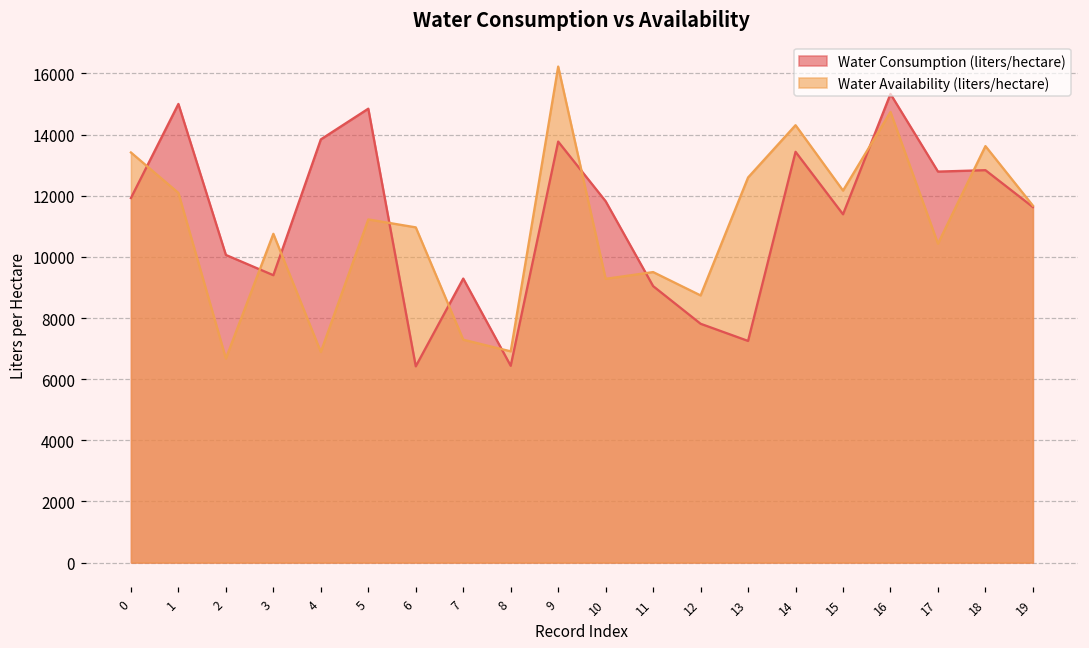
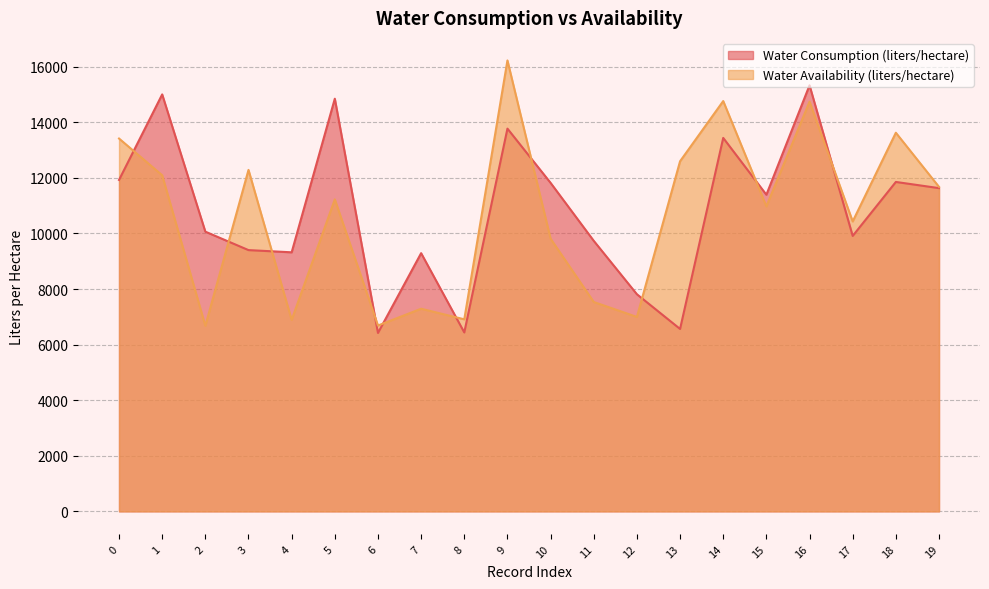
  {
    "Water Consumption (liters/hectare)": {
      "0": 11900,
      "1": 15000,
      "2": 10100,
      "3": 9400,
-     "4": 13800,
+     "4": 9300,
      "5": 14800,
      "6": 6400,
      "7": 9300,
      "8": 6400,
      "9": 13800,
      "10": 11800,
-     "11": 9000,
+     "11": 9700,
      "12": 7800,
-     "13": 7300,
+     "13": 6600,
      "14": 13400,
      "15": 11400,
-     "17": 12800,
-     "18": 12800
+     "17": 9900,
+     "18": 11900
    },
    "Water Availability (liters/hectare)": {
      "0": 13400,
      "1": 12100,
      "2": 6700,
-     "3": 10800,
+     "3": 12300,
      "4": 6900,
      "5": 11200,
-     "6": 11000,
+     "6": 6700,
      "7": 7300,
      "8": 6900,
      "9": 16200,
-     "10": 9300,
-     "11": 9500,
-     "12": 8700,
+     "10": 9800,
+     "11": 7500,
+     "12": 7000,
      "13": 12600,
-     "14": 14300,
-     "15": 12200,
+     "14": 14800,
+     "15": 11000,
      "16": 14700,
      "17": 10400,
      "18": 13600
    }
  }
